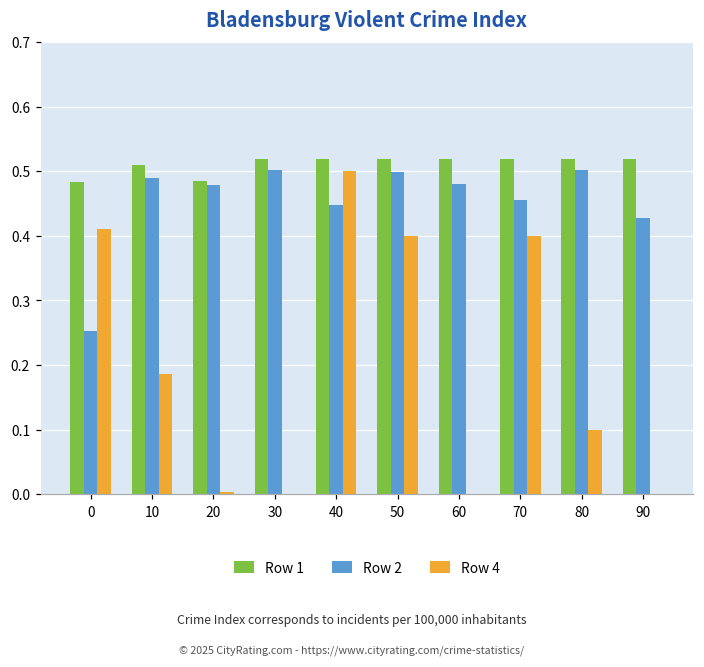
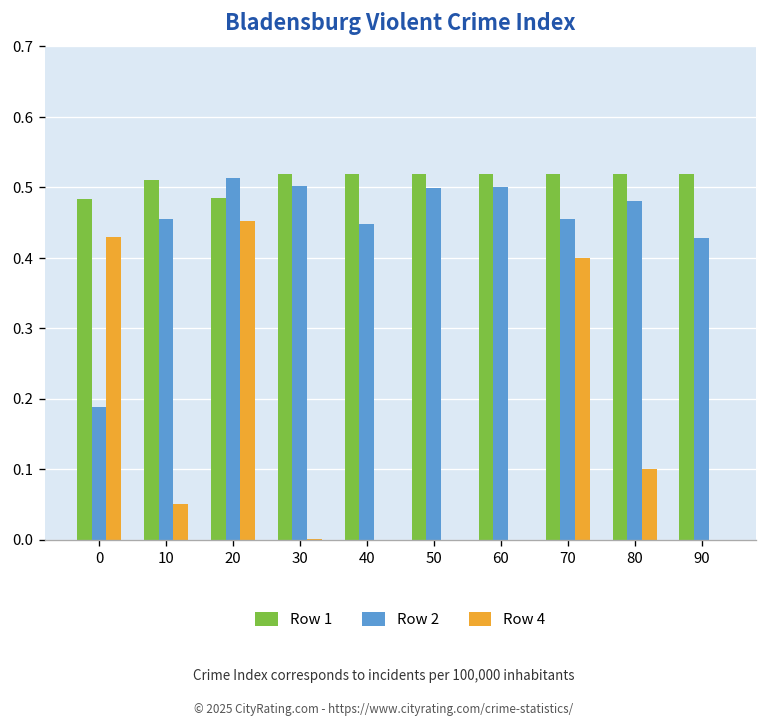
  {
    "Row 1": {
      "0": 0.48,
      "10": 0.51,
      "20": 0.48,
      "30": 0.52,
      "40": 0.52,
      "50": 0.52,
      "60": 0.52,
      "70": 0.52,
      "80": 0.52,
      "90": 0.52
    },
    "Row 2": {
-     "0": 0.25,
-     "10": 0.49,
-     "20": 0.48,
+     "0": 0.19,
+     "10": 0.46,
+     "20": 0.51,
      "30": 0.50,
      "40": 0.45,
      "50": 0.50,
-     "60": 0.48,
+     "60": 0.50,
      "70": 0.46,
-     "80": 0.50,
+     "80": 0.48,
      "90": 0.43
    },
    "Row 4": {
-     "0": 0.41,
-     "10": 0.19,
-     "20": 0.00,
-     "40": 0.5,
-     "50": 0.4,
+     "0": 0.43,
+     "10": 0.05,
+     "20": 0.45,
+     "40": 0.0,
+     "50": 0.0,
      "60": 0.00,
      "70": 0.40,
      "80": 0.10,
      "90": 0.00
    }
  }
